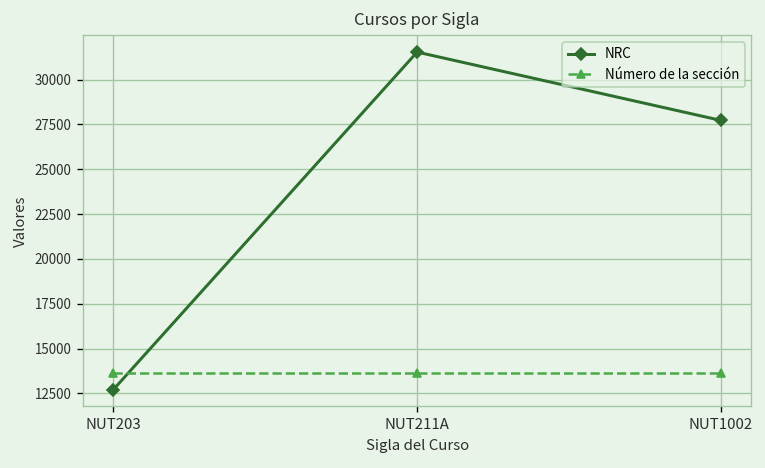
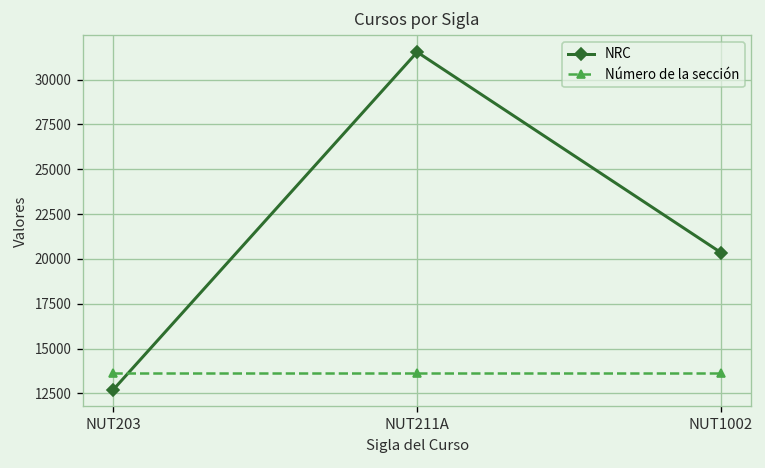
  {
    "NRC": {
      "NUT203": 12700,
      "NUT211A": 31500,
-     "NUT1002": 27700
+     "NUT1002": 20400
    },
    "Número de la sección": {
      "NUT203": 13700,
      "NUT211A": 13700,
      "NUT1002": 13700
    }
  }
